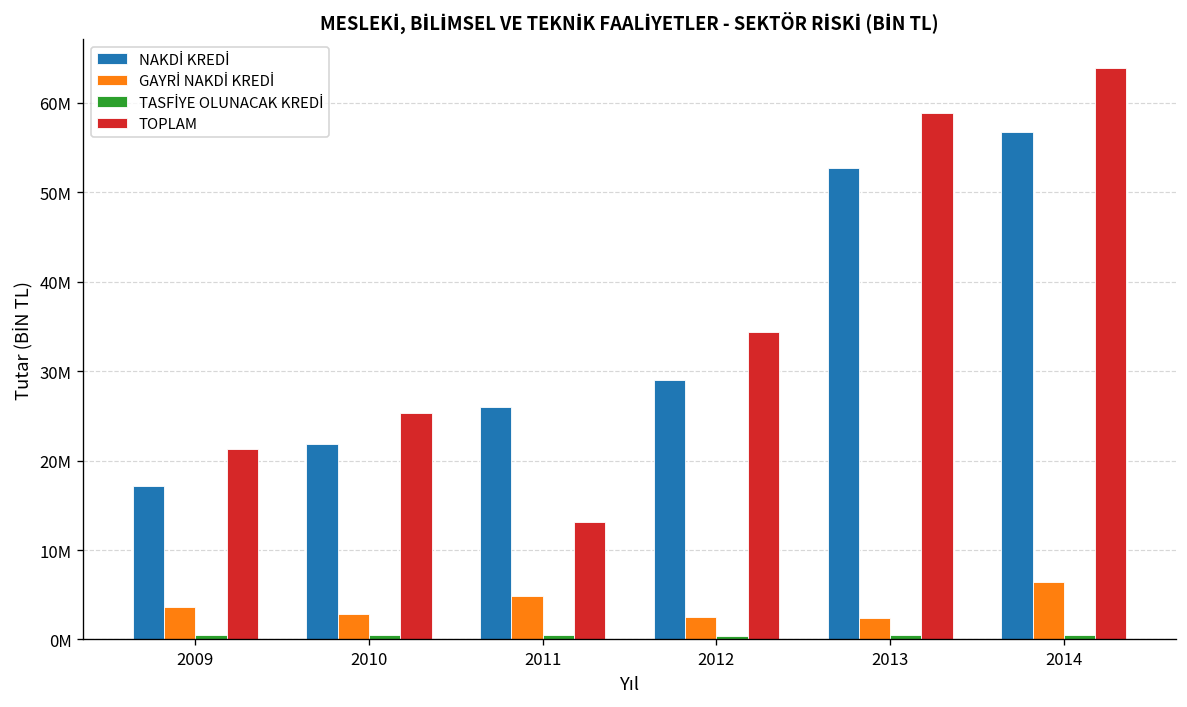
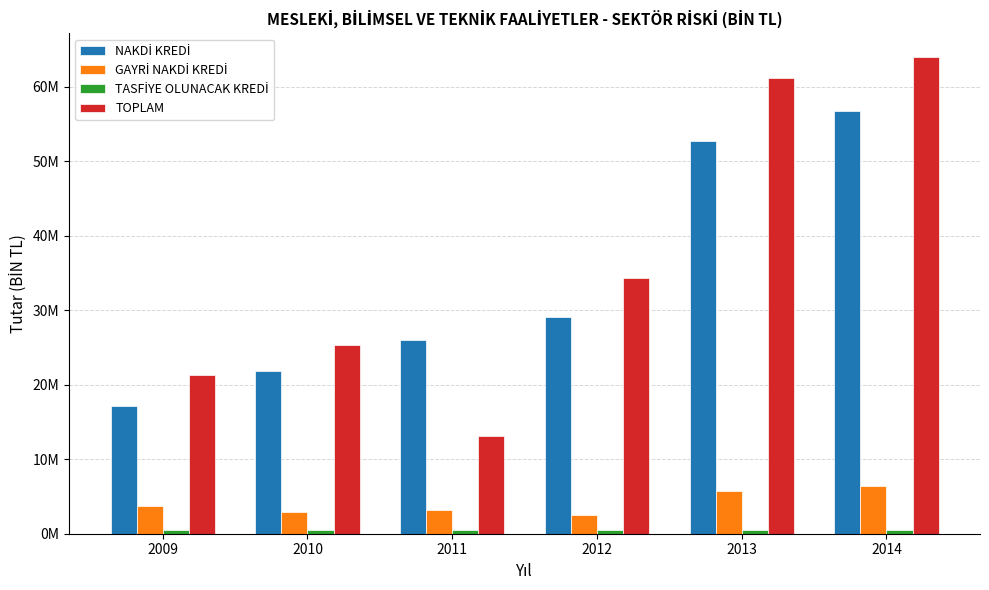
  {
    "NAKDİ KREDİ": {
      "2009": 17000000,
      "2010": 22000000,
      "2011": 26000000,
      "2012": 29000000,
      "2013": 53000000,
      "2014": 57000000
    },
    "GAYRİ NAKDİ KREDİ": {
      "2009": 4000000,
      "2010": 3000000,
-     "2011": 5000000,
+     "2011": 3000000,
      "2012": 2000000,
-     "2013": 2000000,
+     "2013": 6000000,
      "2014": 6000000
    },
    "TASFİYE OLUNACAK KREDİ": {
      "2009": 0,
      "2010": 1000000,
      "2011": 0,
      "2012": 0,
      "2013": 0,
      "2014": 1000000
    },
    "TOPLAM": {
      "2009": 21000000,
      "2010": 25000000,
      "2011": 13000000,
      "2012": 34000000,
-     "2013": 59000000,
+     "2013": 61000000,
      "2014": 64000000
    }
  }
